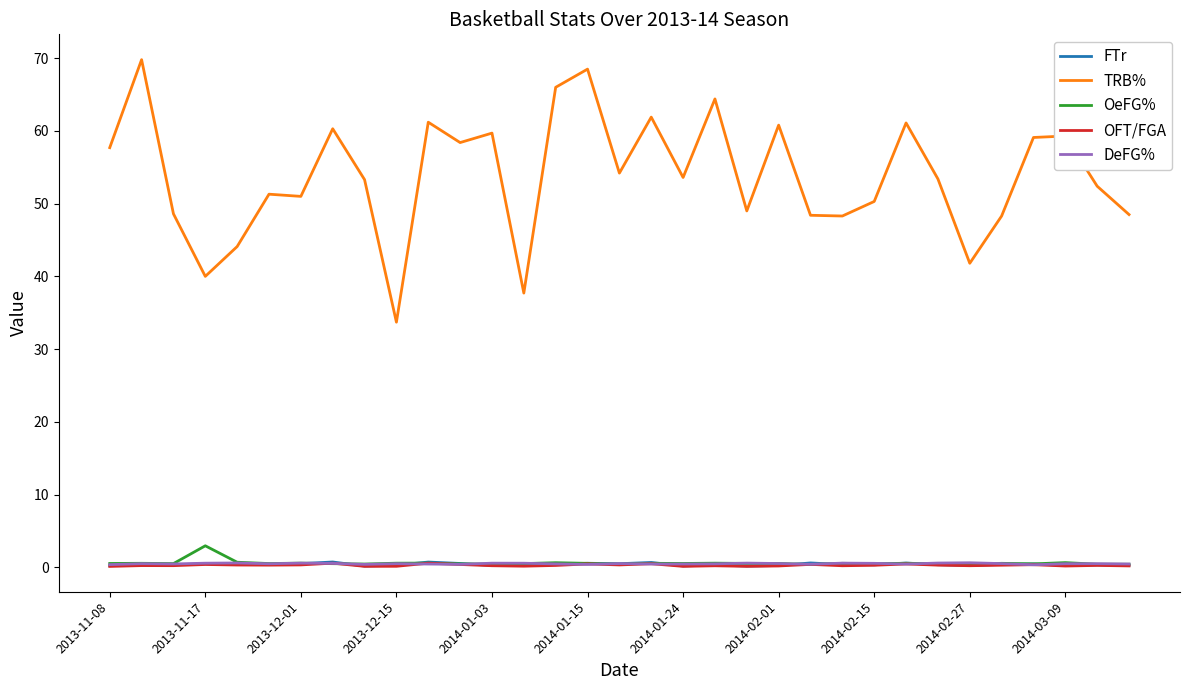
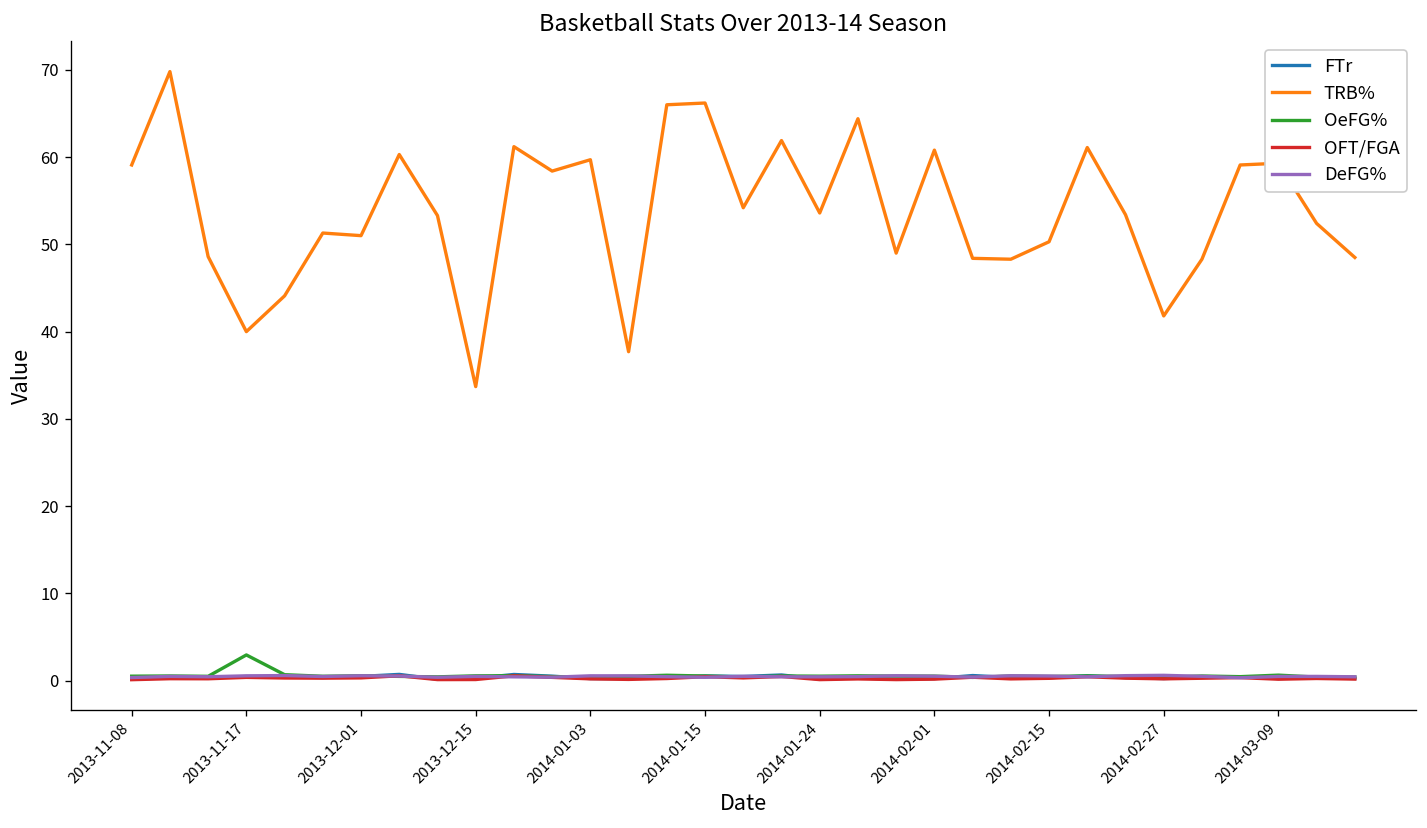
  {
    "TRB%": {
-     "2013-11-08": 58,
+     "2013-11-08": 59,
      "2013-11-17": 40,
      "2013-12-01": 51,
      "2013-12-15": 34,
      "2014-01-03": 60,
-     "2014-01-15": 69,
+     "2014-01-15": 66,
      "2014-01-24": 54,
      "2014-02-01": 61,
      "2014-02-15": 50,
      "2014-02-27": 42
    },
    "OeFG%": {
      "2013-11-17": 3
    }
  }
